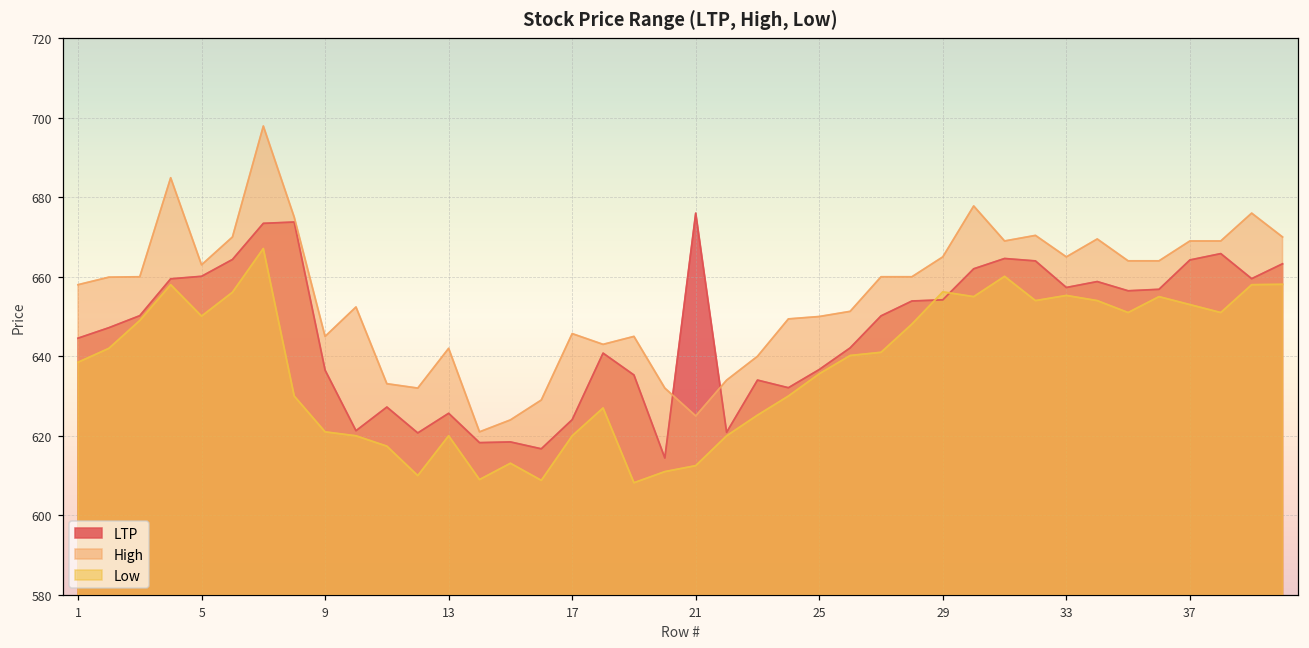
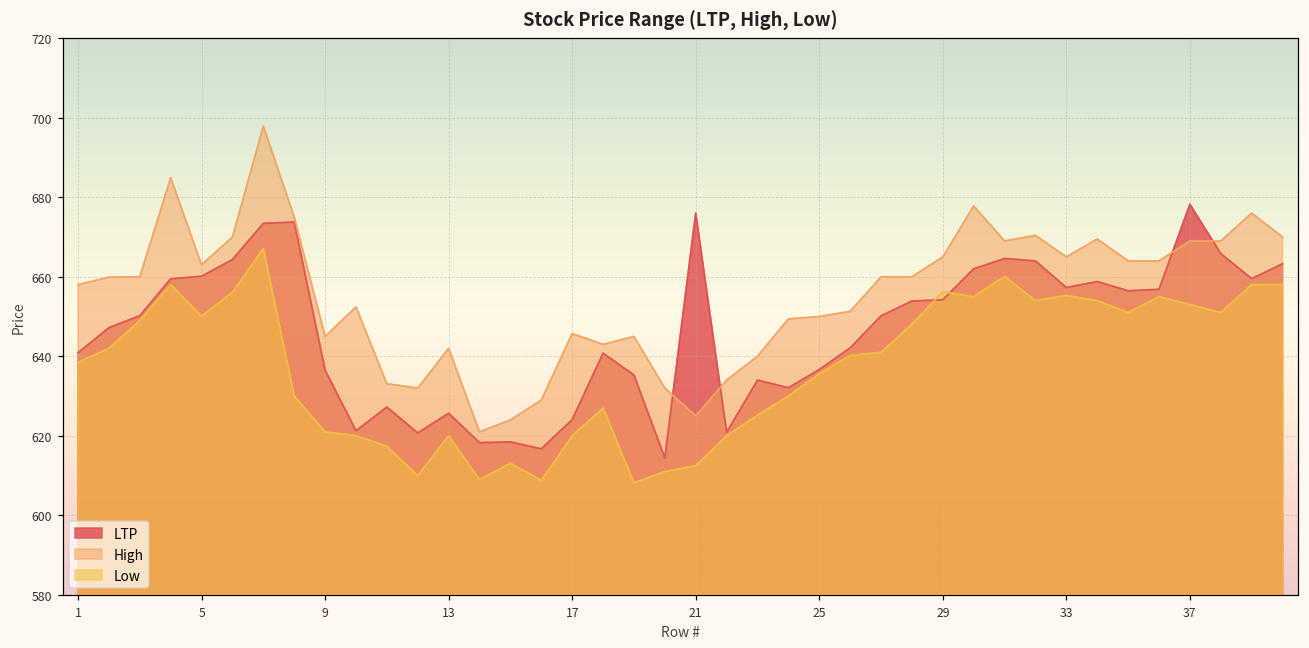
  {
    "LTP": {
-     "1": 645,
+     "1": 641,
      "5": 660,
      "9": 637,
      "13": 626,
      "17": 624,
      "21": 676,
      "25": 637,
      "29": 654,
      "33": 657,
-     "37": 664
+     "37": 678
    }
  }
